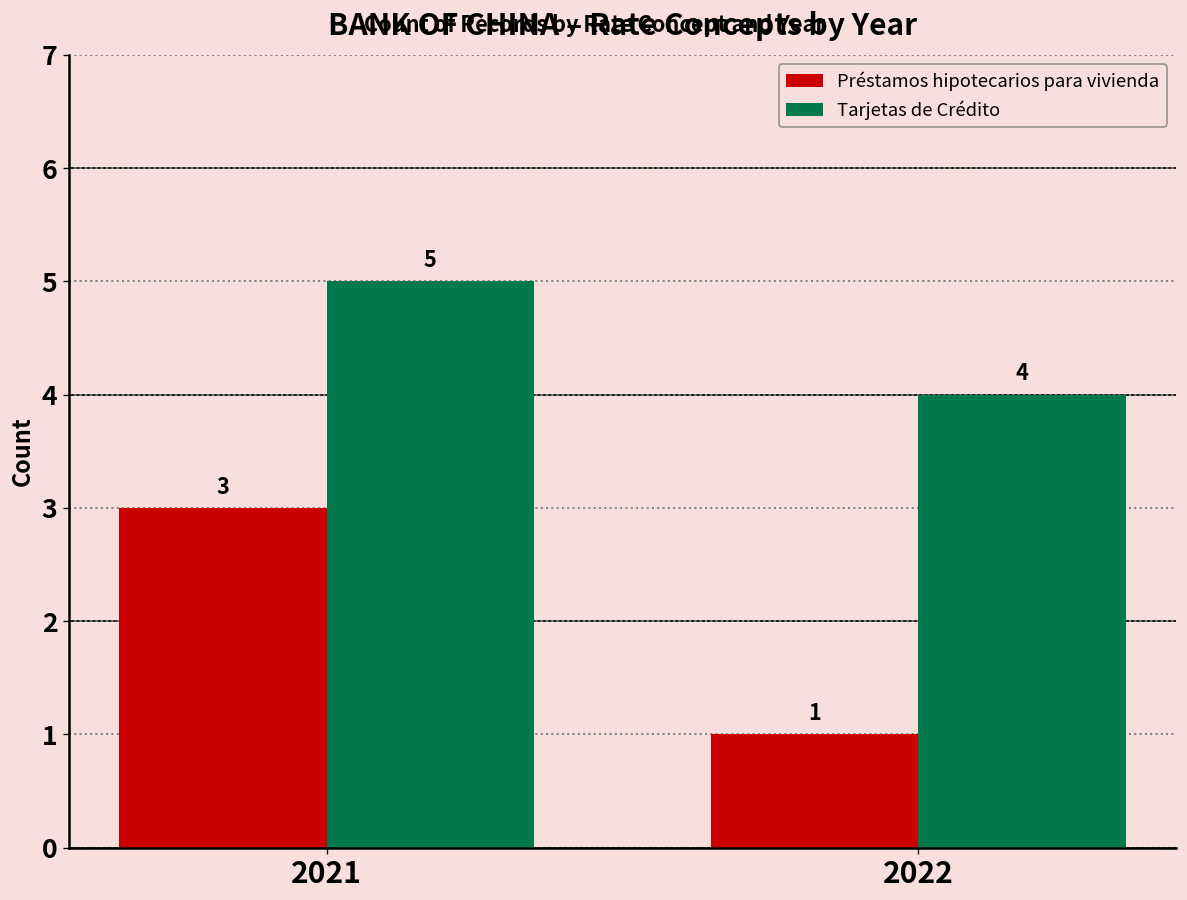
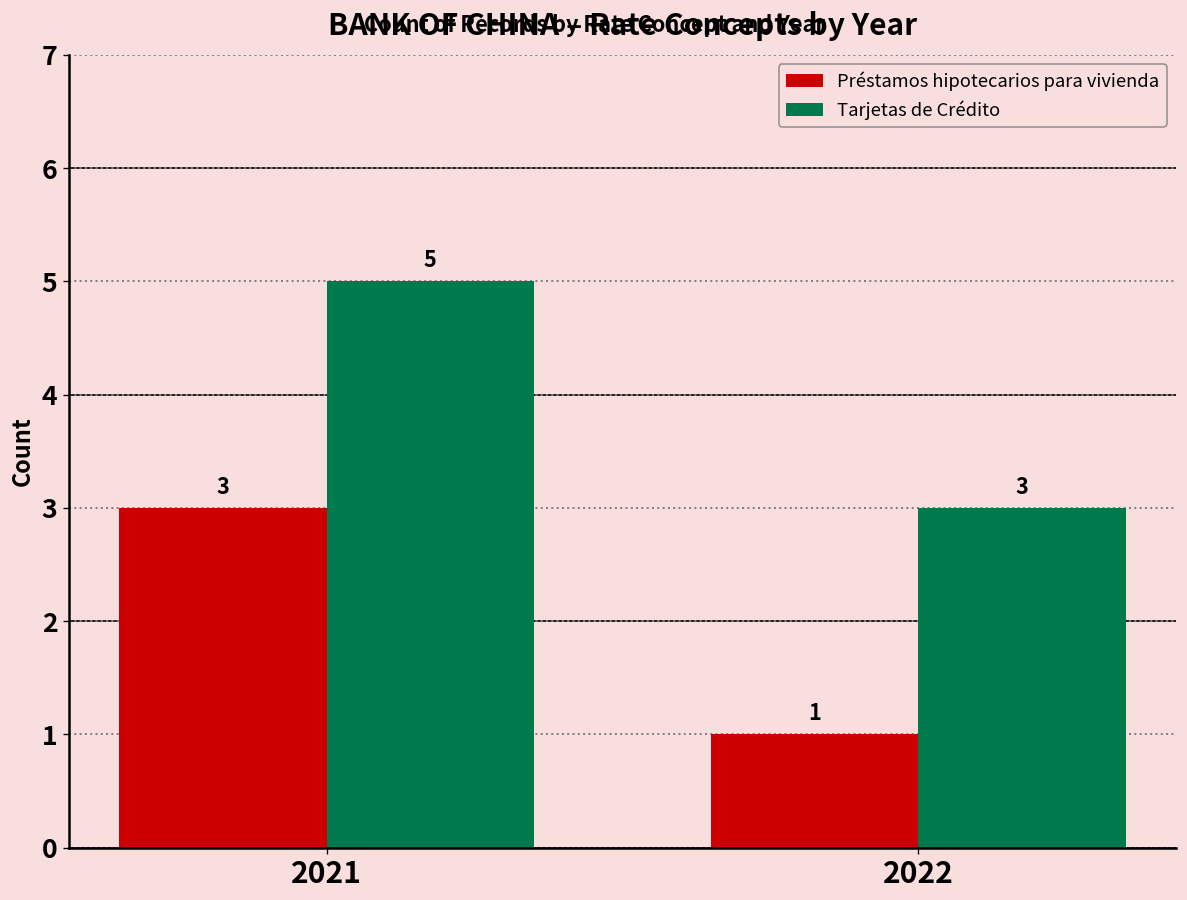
  {
    "Préstamos hipotecarios para vivienda": {
      "2021": 3,
      "2022": 1
    },
    "Tarjetas de Crédito": {
      "2021": 5,
-     "2022": 4
+     "2022": 3
    }
  }
